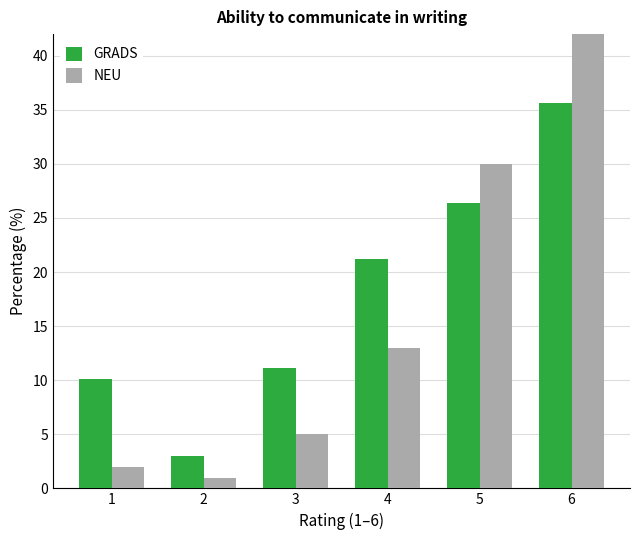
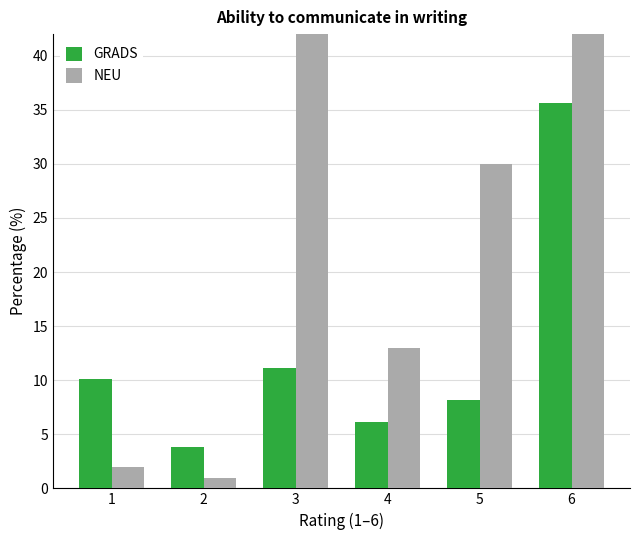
  {
    "GRADS": {
      "1": 10.1,
-     "2": 3.0,
+     "2": 3.8,
      "3": 11.1,
-     "4": 21.2,
-     "5": 26.4,
+     "4": 6.1,
+     "5": 8.2,
      "6": 35.6
    },
    "NEU": {
      "1": 2,
      "2": 1,
-     "3": 5,
+     "3": 42,
      "4": 13,
      "5": 30
    }
  }
